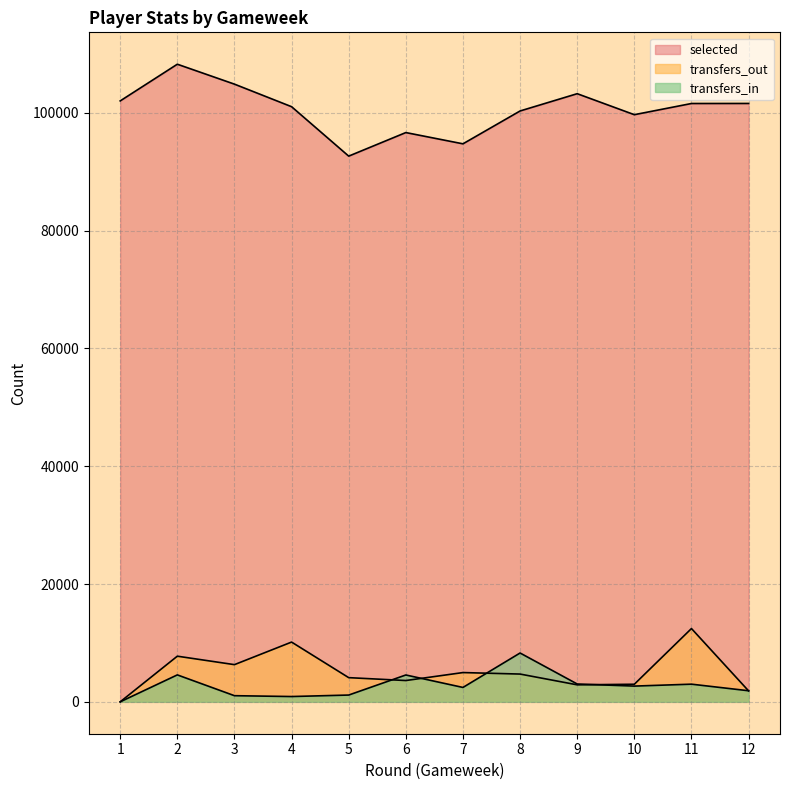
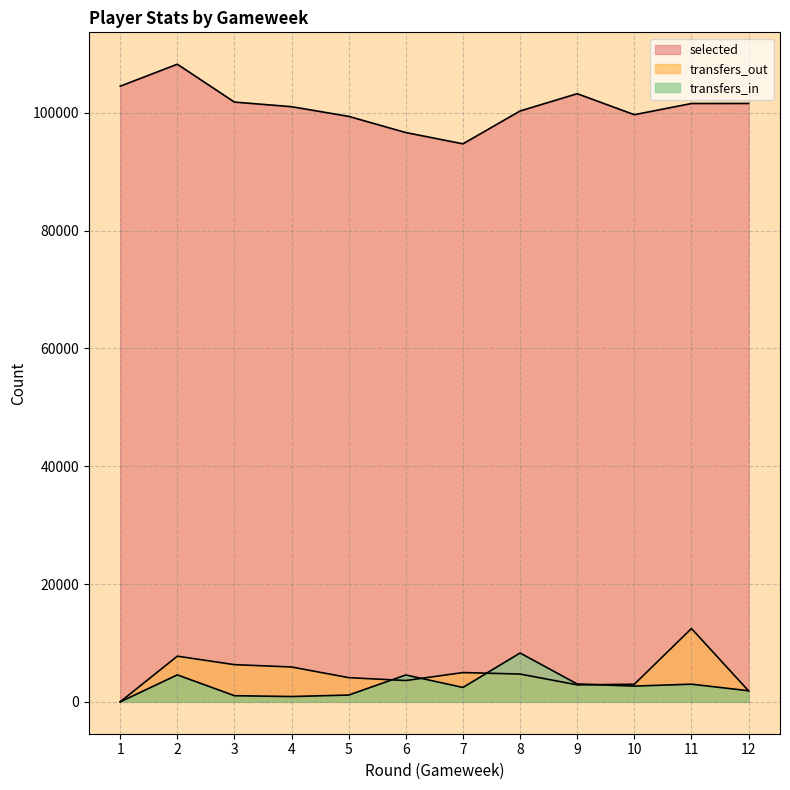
  {
    "selected": {
-     "1": 102000,
+     "1": 105000,
      "2": 108000,
-     "3": 105000,
+     "3": 102000,
      "4": 101000,
-     "5": 93000,
+     "5": 99000,
      "6": 97000,
      "7": 95000,
      "8": 100000,
      "9": 103000,
      "10": 100000,
      "11": 102000,
      "12": 102000
    },
    "transfers_out": {
      "2": 8000,
      "3": 6000,
-     "4": 10000,
+     "4": 6000,
      "5": 4000,
      "6": 4000,
      "7": 5000,
      "8": 5000,
      "11": 12000
    },
    "transfers_in": {
      "2": 5000,
      "3": 1000,
      "4": 1000,
      "5": 1000,
      "6": 5000,
      "7": 2000,
      "8": 8000,
      "11": 3000
    }
  }
